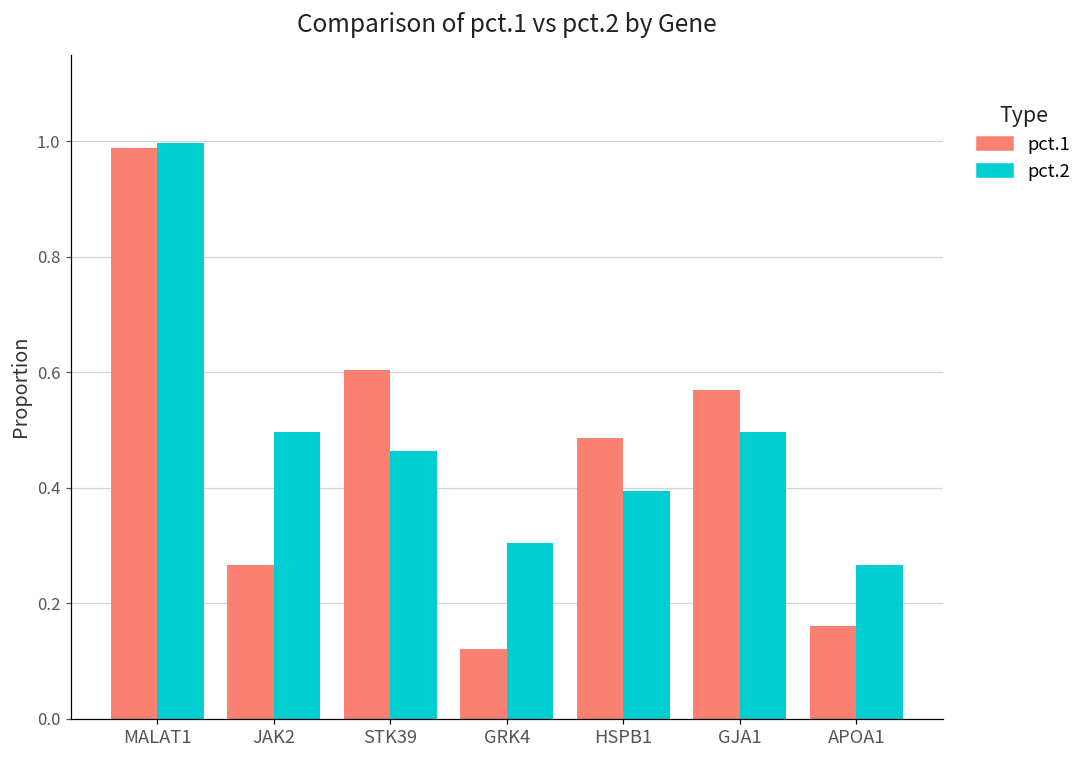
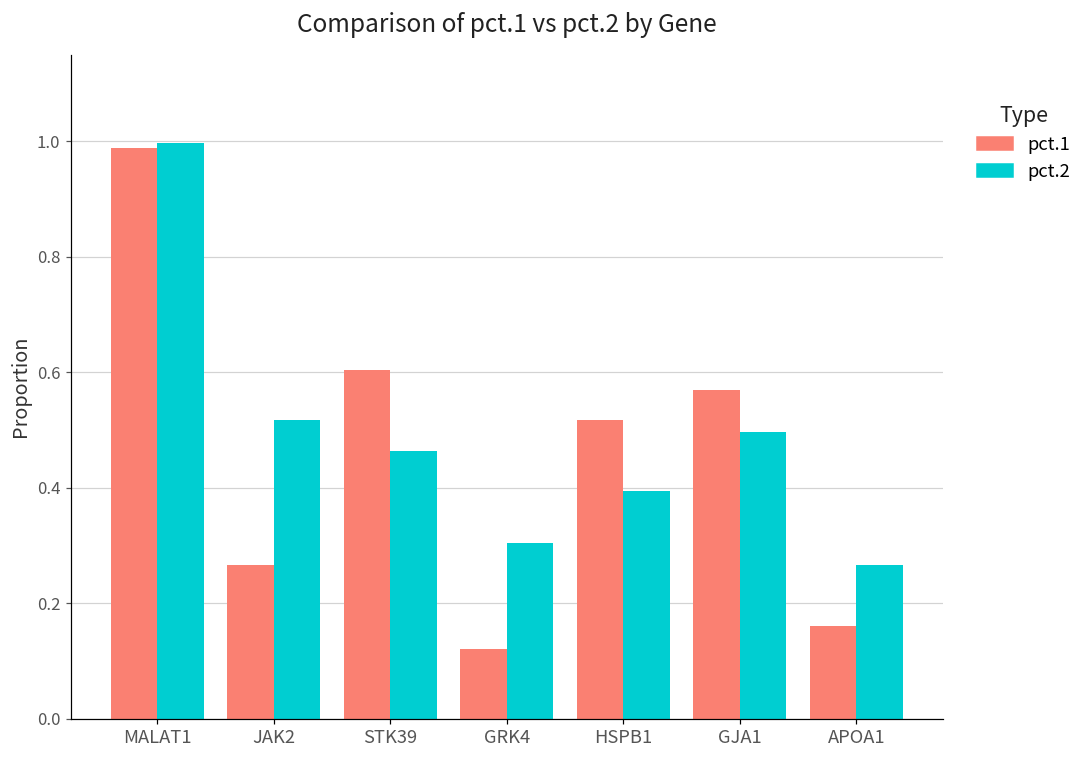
  {
    "pct.1": {
      "MALAT1": 0.99,
      "JAK2": 0.27,
      "STK39": 0.60,
      "GRK4": 0.12,
-     "HSPB1": 0.49,
+     "HSPB1": 0.52,
      "GJA1": 0.57,
      "APOA1": 0.16
    },
    "pct.2": {
      "MALAT1": 1.00,
-     "JAK2": 0.50,
+     "JAK2": 0.52,
      "STK39": 0.46,
      "GRK4": 0.31,
      "HSPB1": 0.40,
      "GJA1": 0.50,
      "APOA1": 0.27
    }
  }
